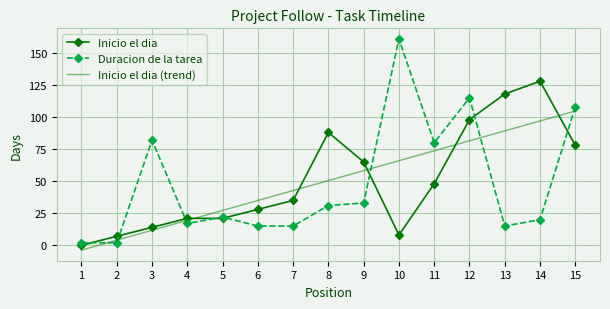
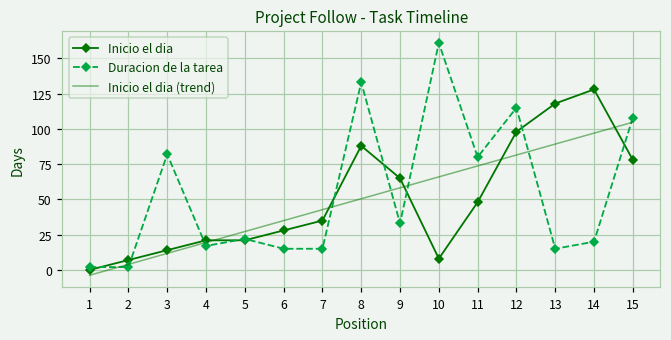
  {
    "Duracion de la tarea": {
      "1": 2,
      "3": 82,
      "4": 17,
      "6": 15,
      "7": 15,
-     "8": 31,
+     "8": 133,
      "9": 33,
      "10": 161,
      "11": 80,
      "12": 115,
      "13": 15,
      "14": 20,
      "15": 108
    }
  }
